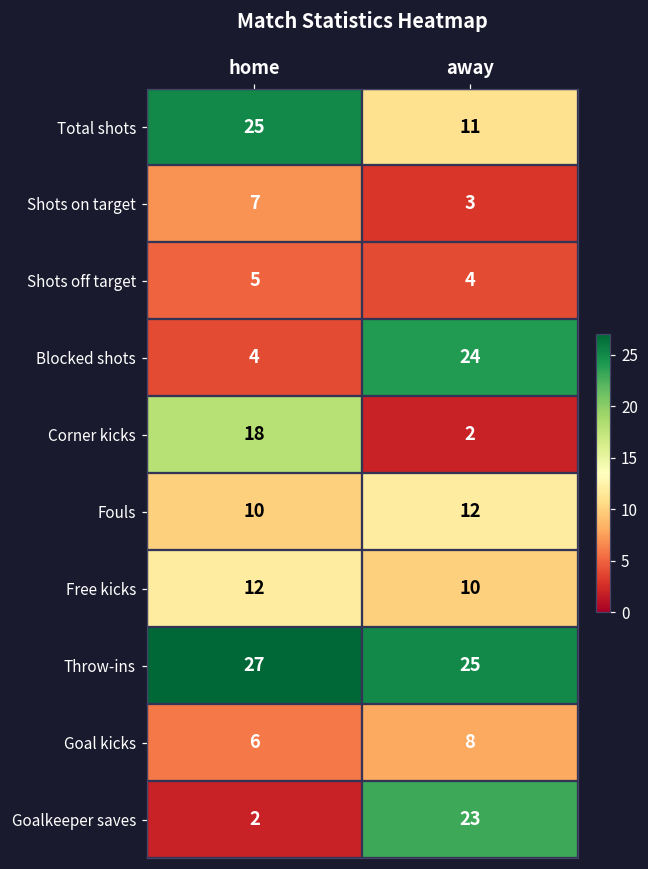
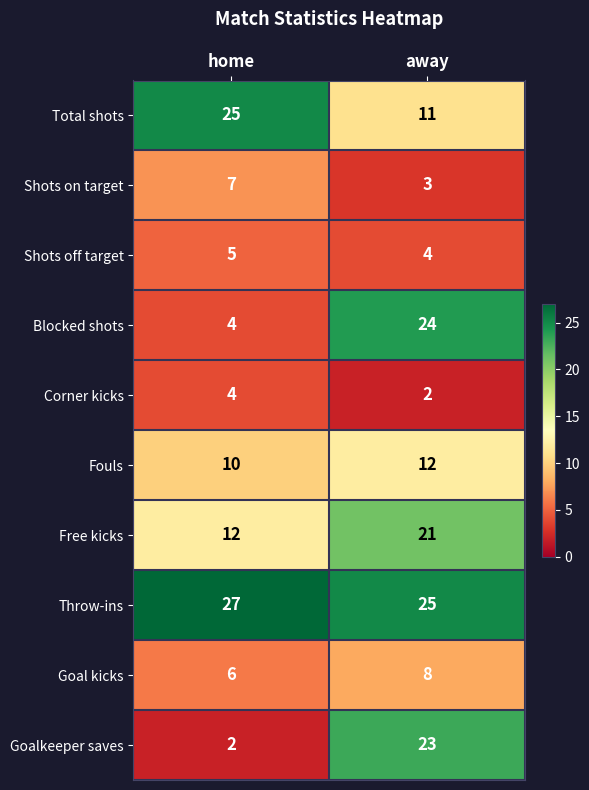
  {
    "Total shots": {
      "home": 25,
      "away": 11
    },
    "Shots on target": {
      "home": 7,
      "away": 3
    },
    "Shots off target": {
      "home": 5,
      "away": 4
    },
    "Blocked shots": {
      "home": 4,
      "away": 24
    },
    "Corner kicks": {
-     "home": 18,
+     "home": 4,
      "away": 2
    },
    "Fouls": {
      "home": 10,
      "away": 12
    },
    "Free kicks": {
      "home": 12,
-     "away": 10
+     "away": 21
    },
    "Throw-ins": {
      "home": 27,
      "away": 25
    },
    "Goal kicks": {
      "home": 6,
      "away": 8
    },
    "Goalkeeper saves": {
      "home": 2,
      "away": 23
    }
  }
